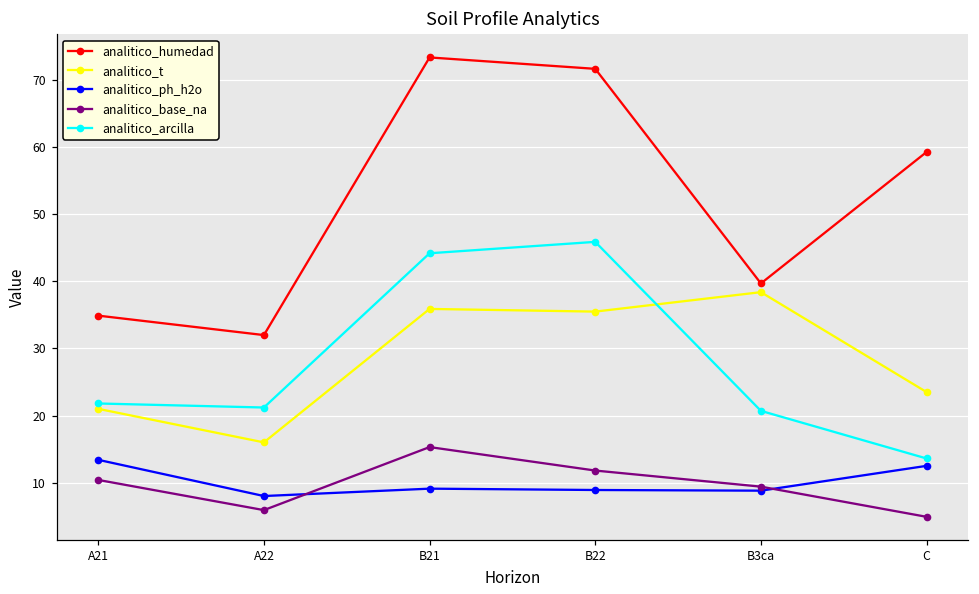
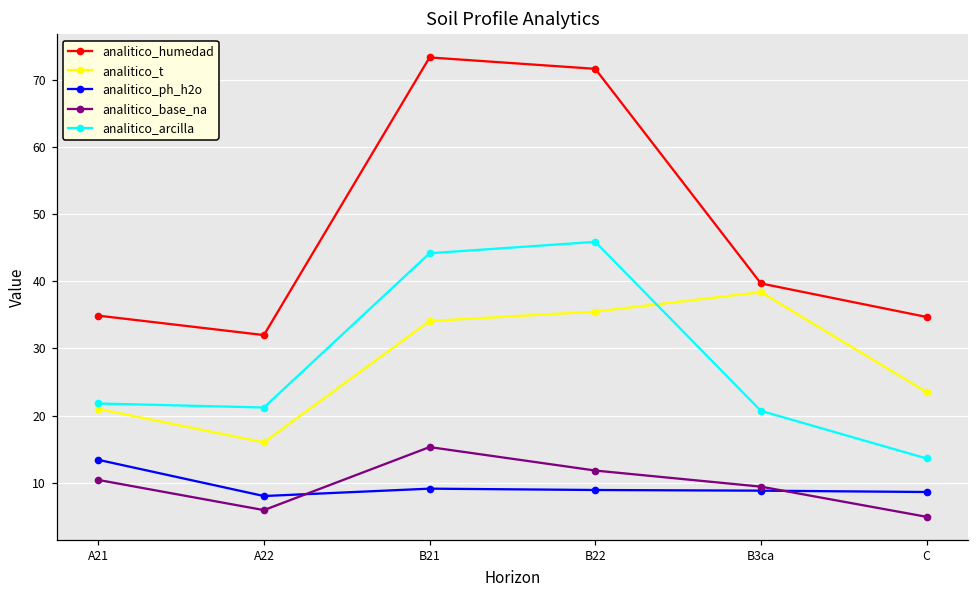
  {
    "analitico_humedad": {
      "A21": 35,
      "A22": 32,
      "B21": 73,
      "B22": 72,
      "B3ca": 40,
-     "C": 59
+     "C": 35
    },
    "analitico_t": {
      "A21": 21,
      "A22": 16,
-     "B21": 36,
+     "B21": 34,
      "B22": 36,
      "B3ca": 38,
      "C": 24
    },
    "analitico_ph_h2o": {
      "A21": 13,
      "A22": 8,
      "B21": 9,
      "B22": 9,
      "B3ca": 9,
-     "C": 13
+     "C": 9
    },
    "analitico_base_na": {
      "A21": 10,
      "A22": 6,
      "B21": 15,
      "B22": 12,
      "B3ca": 9,
      "C": 5
    },
    "analitico_arcilla": {
      "A21": 22,
      "A22": 21,
      "B21": 44,
      "B22": 46,
      "B3ca": 21,
      "C": 14
    }
  }
